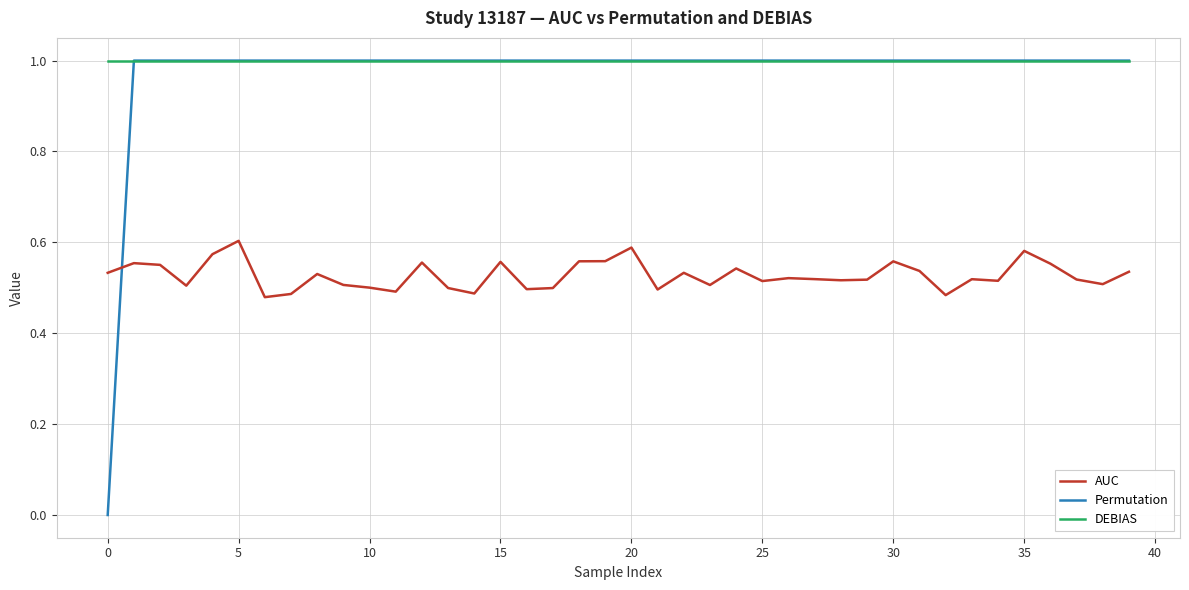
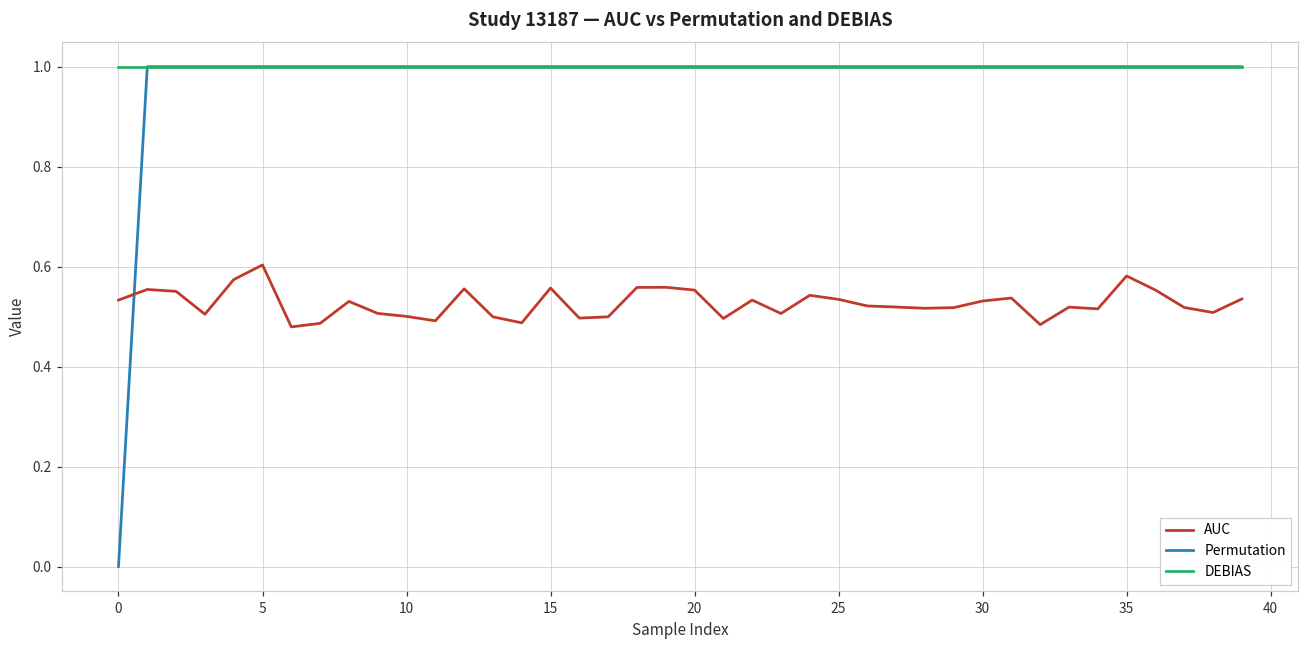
  {
    "AUC": {
      "0": 0.53,
      "5": 0.60,
      "10": 0.50,
      "15": 0.56,
-     "20": 0.59,
-     "25": 0.51,
-     "30": 0.56,
+     "20": 0.55,
+     "25": 0.53,
+     "30": 0.53,
      "35": 0.58
    },
    "Permutation": {
      "0": 0.00
    },
    "DEBIAS": {
      "0": 1.00
    }
  }
